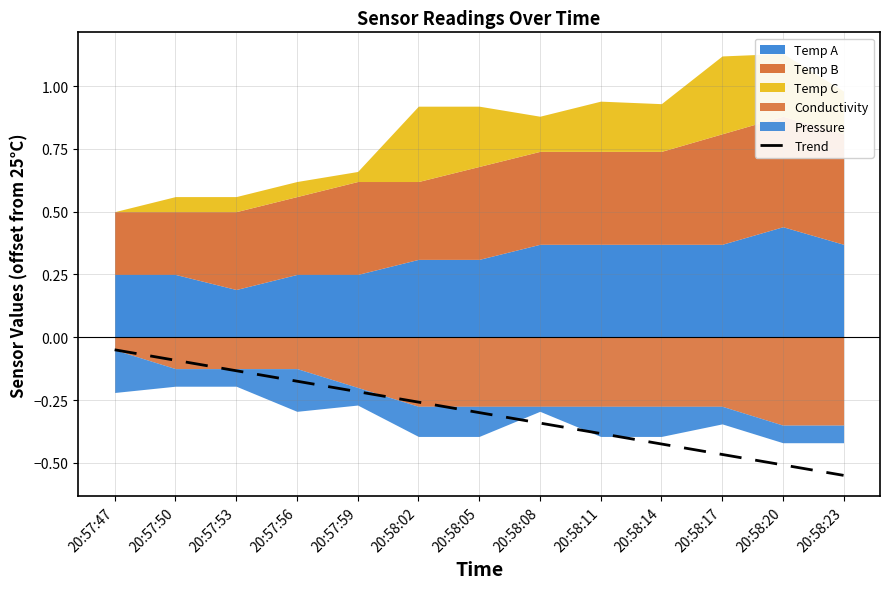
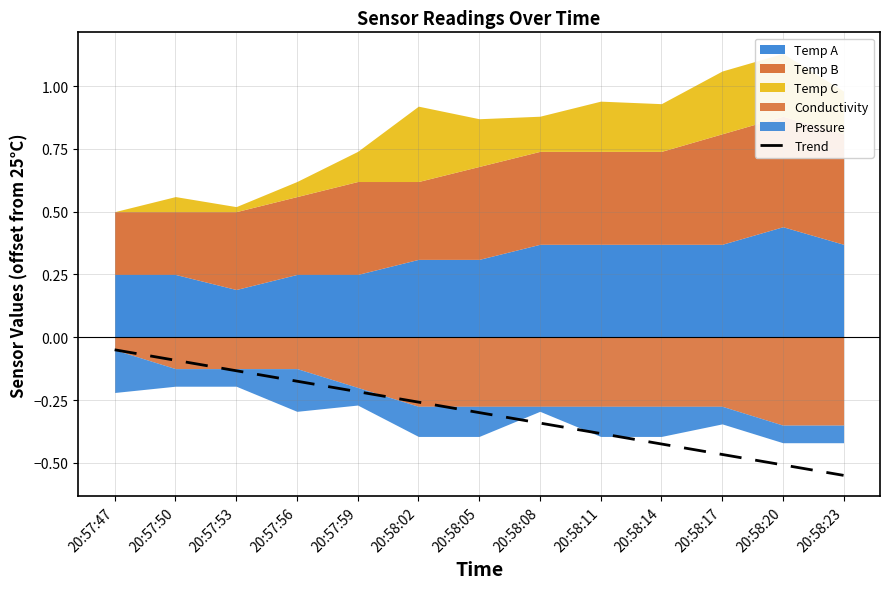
  {
    "Trend": {
      "20:57:50": -0.09,
      "20:57:56": -0.18,
      "20:57:59": -0.22,
      "20:58:02": -0.26,
      "20:58:05": -0.30,
      "20:58:08": -0.34,
      "20:58:11": -0.38,
      "20:58:14": -0.43,
      "20:58:17": -0.47,
      "20:58:20": -0.51,
      "20:58:23": -0.55
    },
    "Temp C": {
      "20:57:50": 0.06,
-     "20:57:53": 0.06,
+     "20:57:53": 0.02,
      "20:57:56": 0.06,
-     "20:57:59": 0.04,
+     "20:57:59": 0.12,
      "20:58:02": 0.30,
-     "20:58:05": 0.24,
+     "20:58:05": 0.19,
      "20:58:08": 0.14,
      "20:58:11": 0.20,
      "20:58:14": 0.19,
-     "20:58:17": 0.31
+     "20:58:17": 0.25
    }
  }
